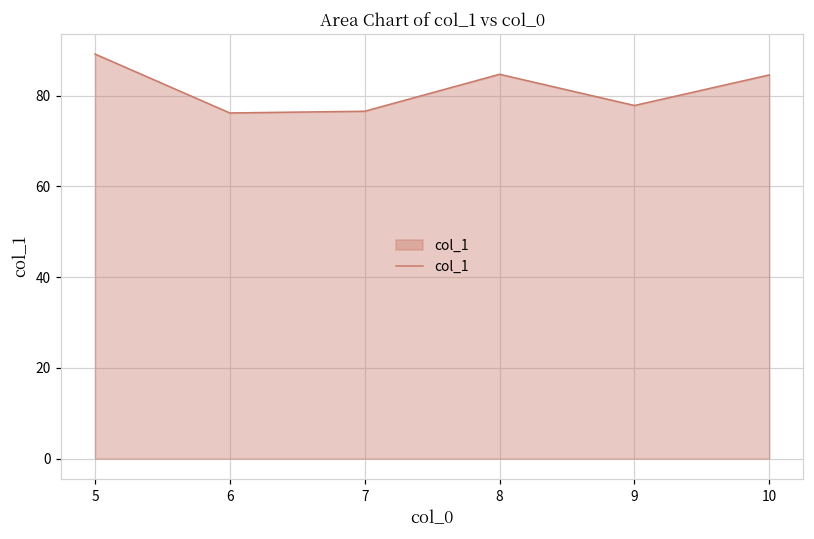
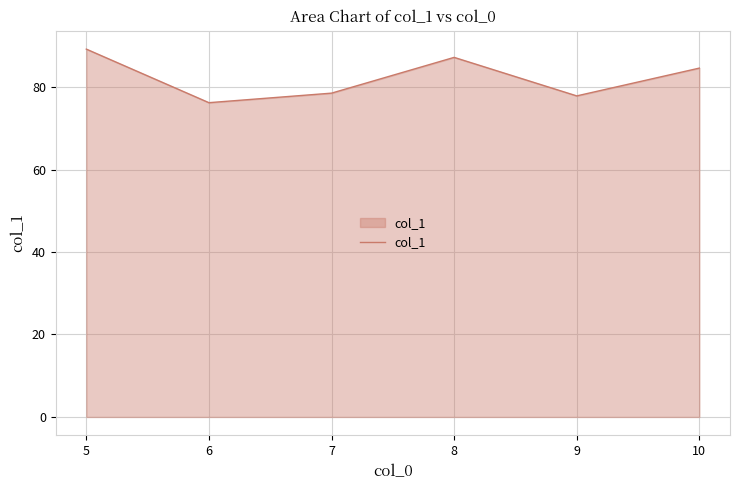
  {
    "5": 89,
    "6": 76,
-   "7": 77,
-   "8": 85,
+   "7": 79,
+   "8": 87,
    "9": 78,
    "10": 85
  }
